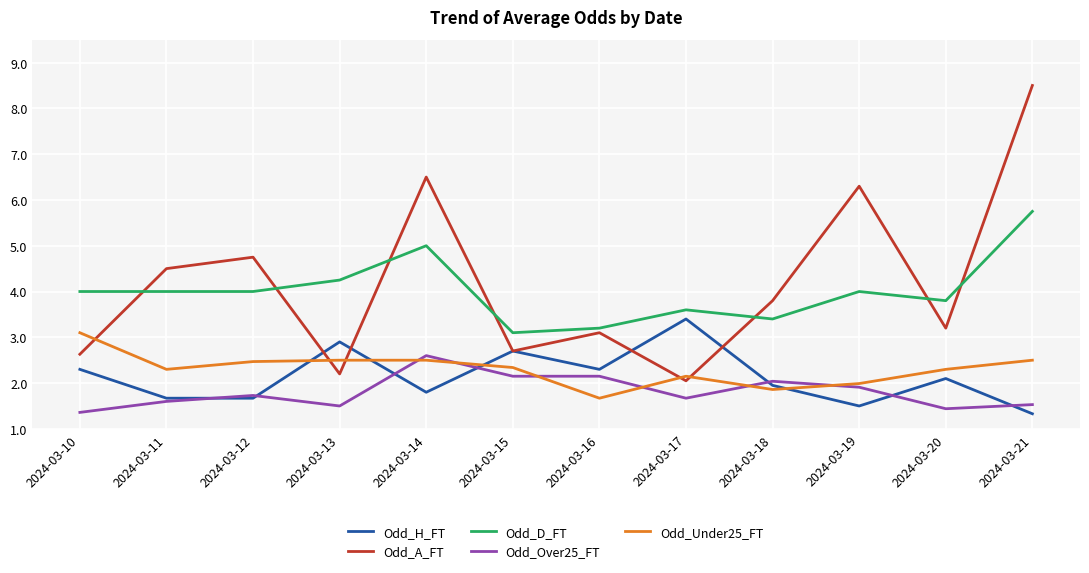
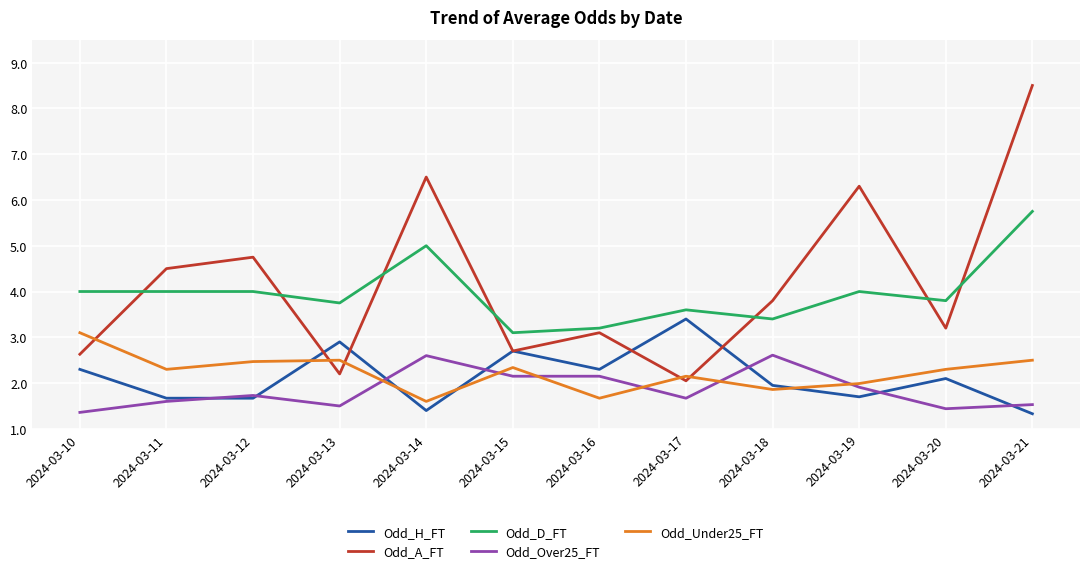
  {
    "Odd_H_FT": {
      "2024-03-10": 2.3,
      "2024-03-11": 1.7,
      "2024-03-12": 1.7,
      "2024-03-13": 2.9,
-     "2024-03-14": 1.8,
+     "2024-03-14": 1.4,
      "2024-03-16": 2.3,
      "2024-03-17": 3.4,
      "2024-03-18": 2.0,
-     "2024-03-19": 1.5,
+     "2024-03-19": 1.7,
      "2024-03-20": 2.1,
      "2024-03-21": 1.3
    },
    "Odd_A_FT": {
      "2024-03-10": 2.6,
      "2024-03-11": 4.5,
      "2024-03-12": 4.8,
      "2024-03-13": 2.2,
      "2024-03-14": 6.5,
      "2024-03-16": 3.1,
      "2024-03-17": 2.1,
      "2024-03-18": 3.8,
      "2024-03-19": 6.3,
      "2024-03-20": 3.2,
      "2024-03-21": 8.5
    },
    "Odd_D_FT": {
      "2024-03-10": 4.0,
      "2024-03-11": 4.0,
      "2024-03-12": 4.0,
-     "2024-03-13": 4.3,
+     "2024-03-13": 3.8,
      "2024-03-14": 5.0,
      "2024-03-15": 3.1,
      "2024-03-16": 3.2,
      "2024-03-17": 3.6,
      "2024-03-18": 3.4,
      "2024-03-19": 4.0,
      "2024-03-20": 3.8,
      "2024-03-21": 5.8
    },
    "Odd_Over25_FT": {
      "2024-03-10": 1.4,
      "2024-03-11": 1.6,
      "2024-03-12": 1.7,
      "2024-03-13": 1.5,
      "2024-03-14": 2.6,
      "2024-03-15": 2.2,
      "2024-03-16": 2.2,
      "2024-03-17": 1.7,
-     "2024-03-18": 2.0,
+     "2024-03-18": 2.6,
      "2024-03-19": 1.9,
      "2024-03-20": 1.4,
      "2024-03-21": 1.5
    },
    "Odd_Under25_FT": {
      "2024-03-10": 3.1,
      "2024-03-11": 2.3,
      "2024-03-12": 2.5,
      "2024-03-13": 2.5,
-     "2024-03-14": 2.5,
+     "2024-03-14": 1.6,
      "2024-03-15": 2.3,
      "2024-03-16": 1.7,
      "2024-03-17": 2.2,
      "2024-03-18": 1.9,
      "2024-03-19": 2.0,
      "2024-03-20": 2.3,
      "2024-03-21": 2.5
    }
  }
